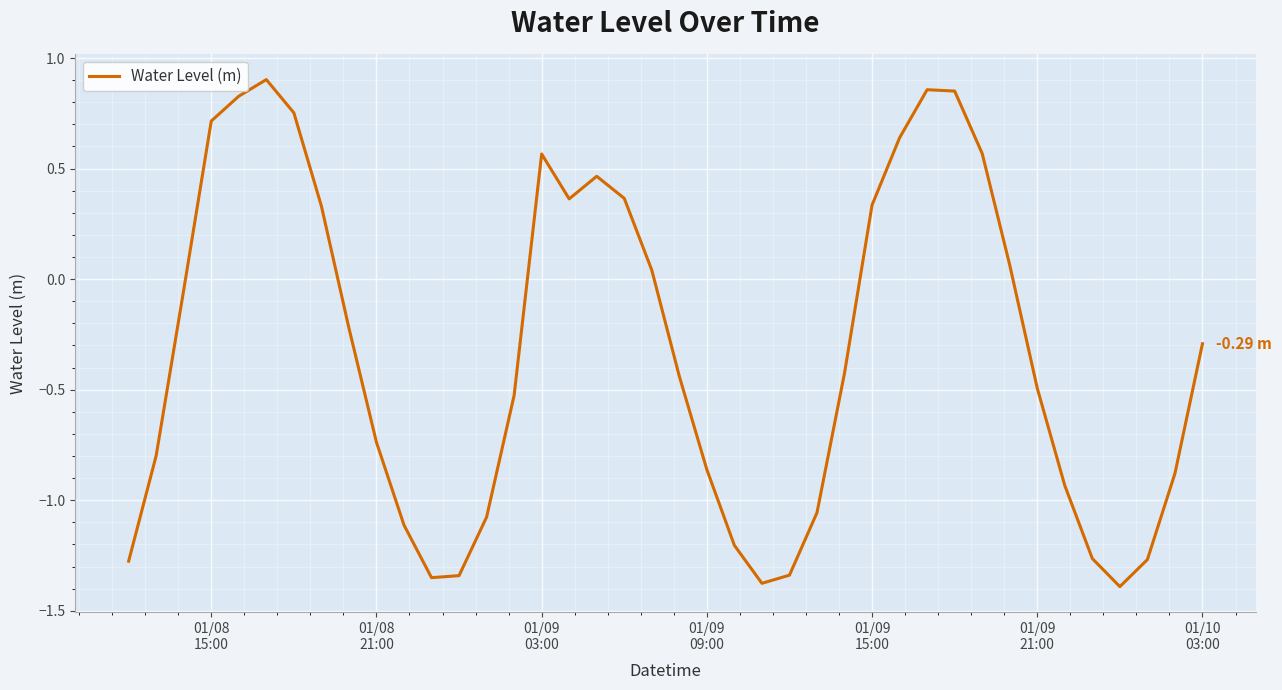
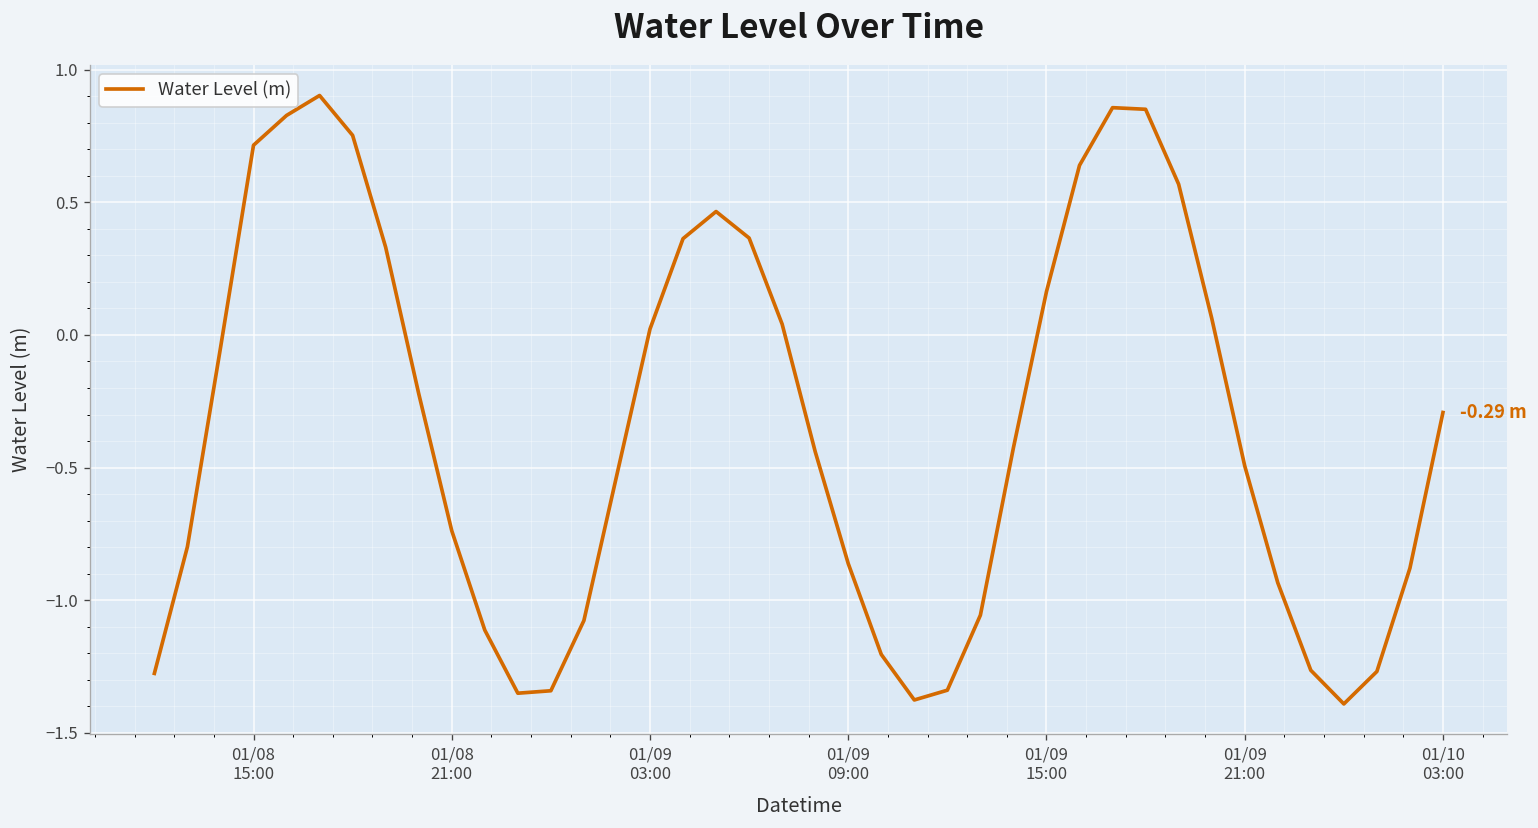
  {
    "01/08 15:00": 0.72,
    "01/08 21:00": -0.74,
-   "01/09 03:00": 0.57,
+   "01/09 03:00": 0.02,
    "01/09 09:00": -0.86,
-   "01/09 15:00": 0.34,
+   "01/09 15:00": 0.16,
    "01/09 21:00": -0.49
  }
